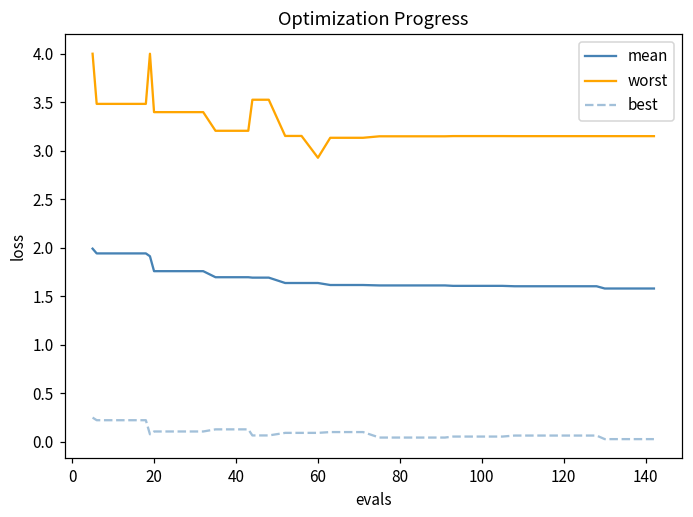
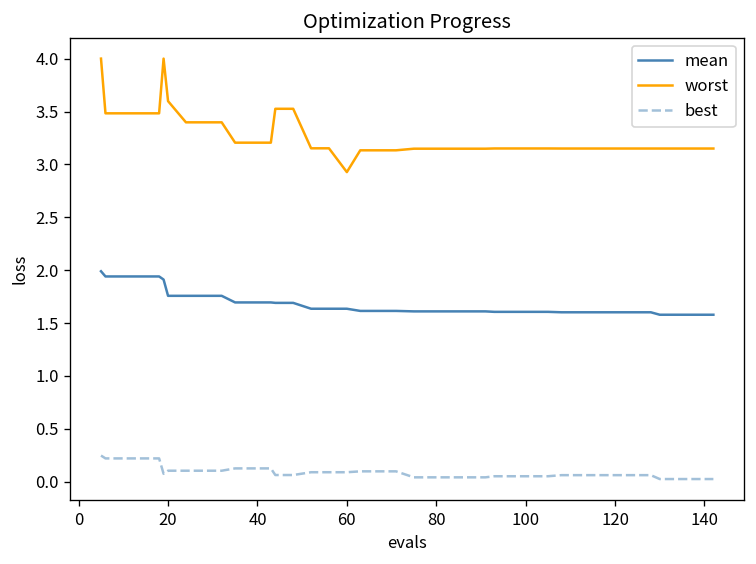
  {
    "worst": {
-     "20": 3.4,
+     "20": 3.6,
      "60": 2.9,
      "120": 3.2
    }
  }
